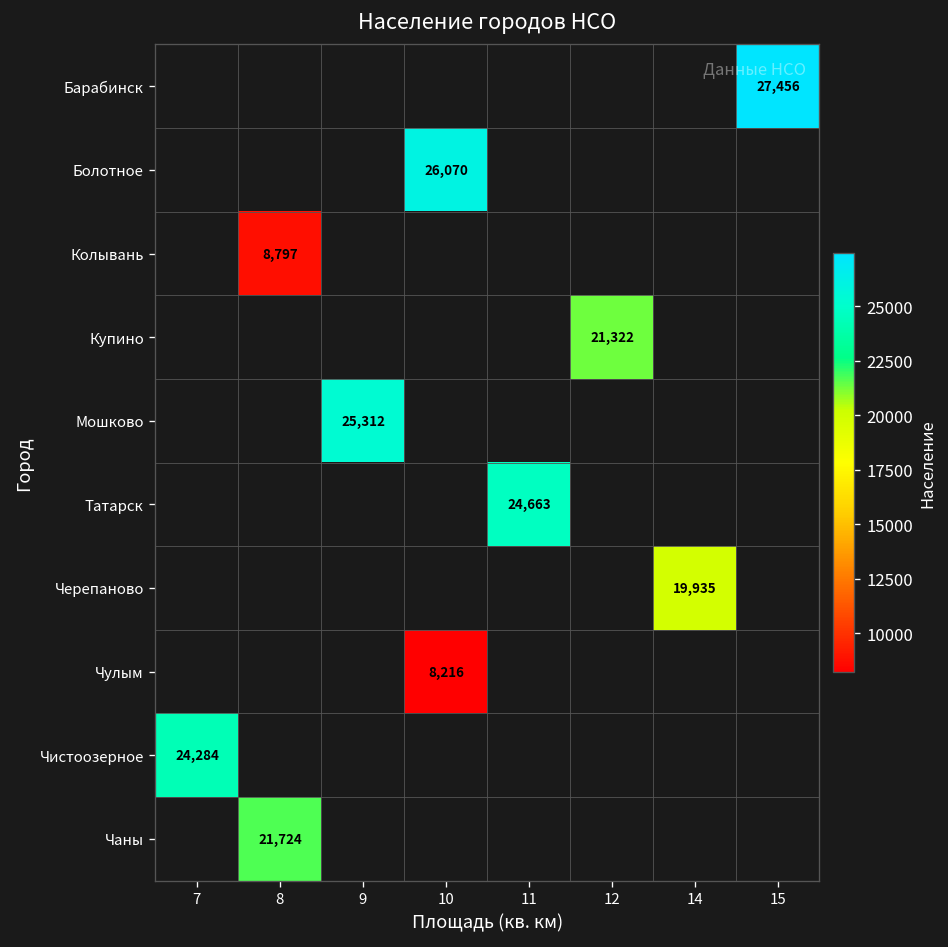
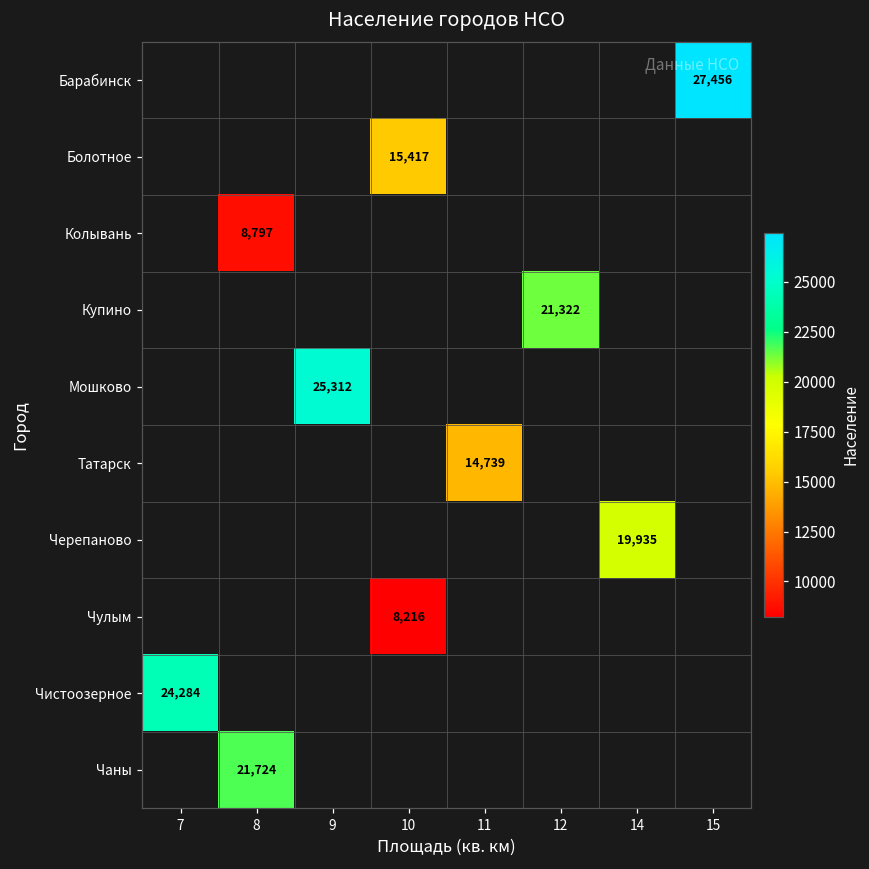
  {
    "Болотное": {
-     "10": "26,070"
+     "10": "15,417"
    },
    "Колывань": {
      "8": "8,797"
    },
    "Купино": {
      "12": "21,322"
    },
    "Мошково": {
      "9": "25,312"
    },
    "Татарск": {
-     "11": "24,663"
+     "11": "14,739"
    },
    "Черепаново": {
      "14": "19,935"
    },
    "Чулым": {
      "10": "8,216"
    },
    "Чистоозерное": {
      "7": "24,284"
    },
    "Чаны": {
      "8": "21,724"
    }
  }
